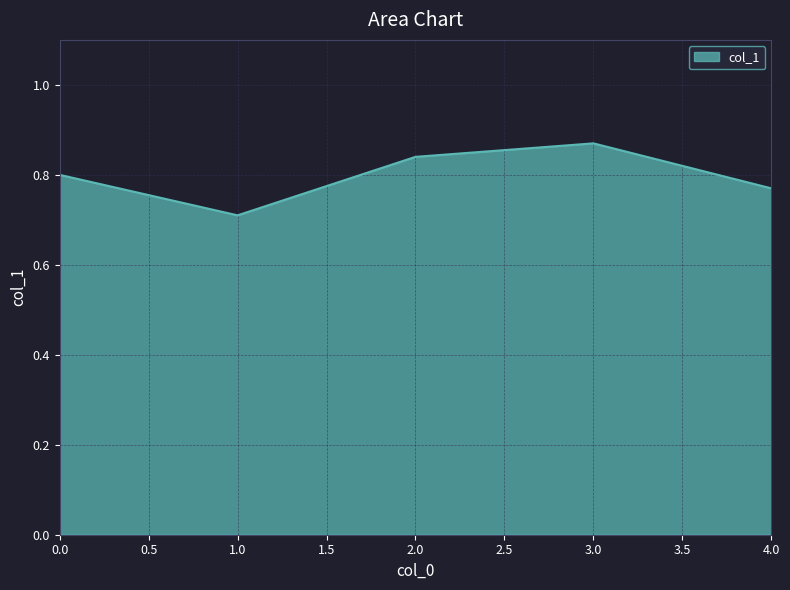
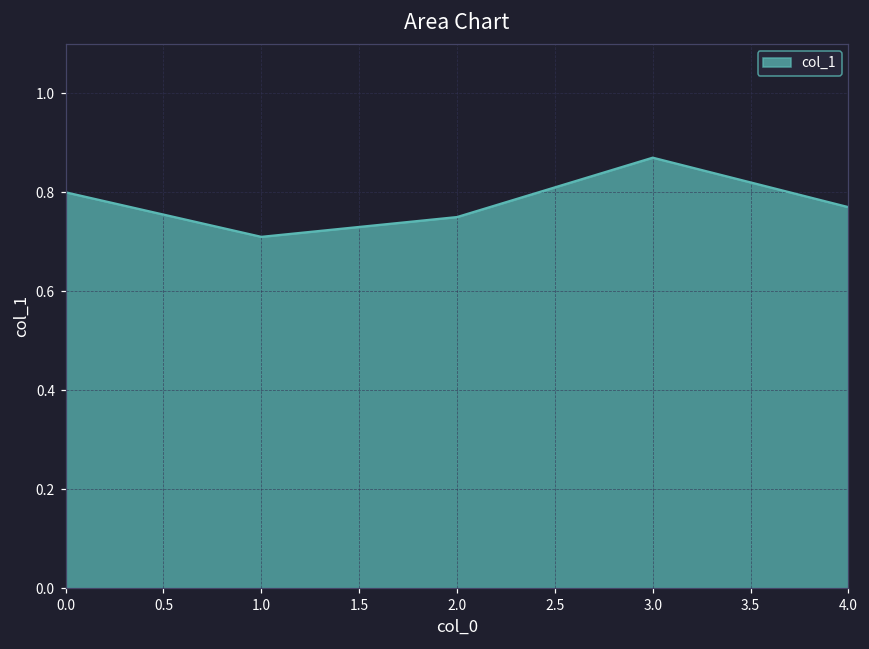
  {
    "0.0": 0.80,
    "1.0": 0.71,
-   "2.0": 0.84,
+   "2.0": 0.75,
    "3.0": 0.87,
    "4.0": 0.77
  }
